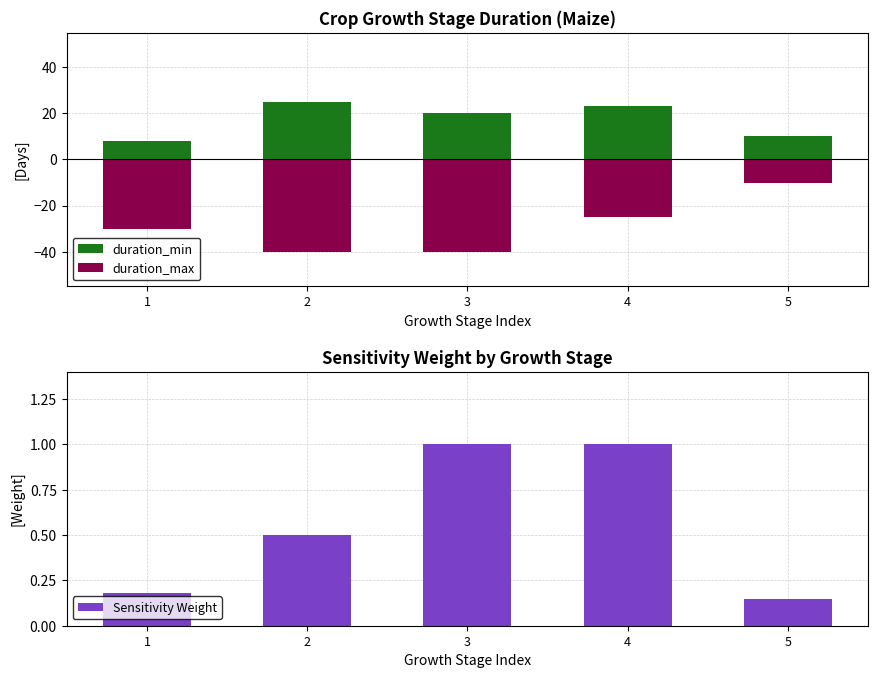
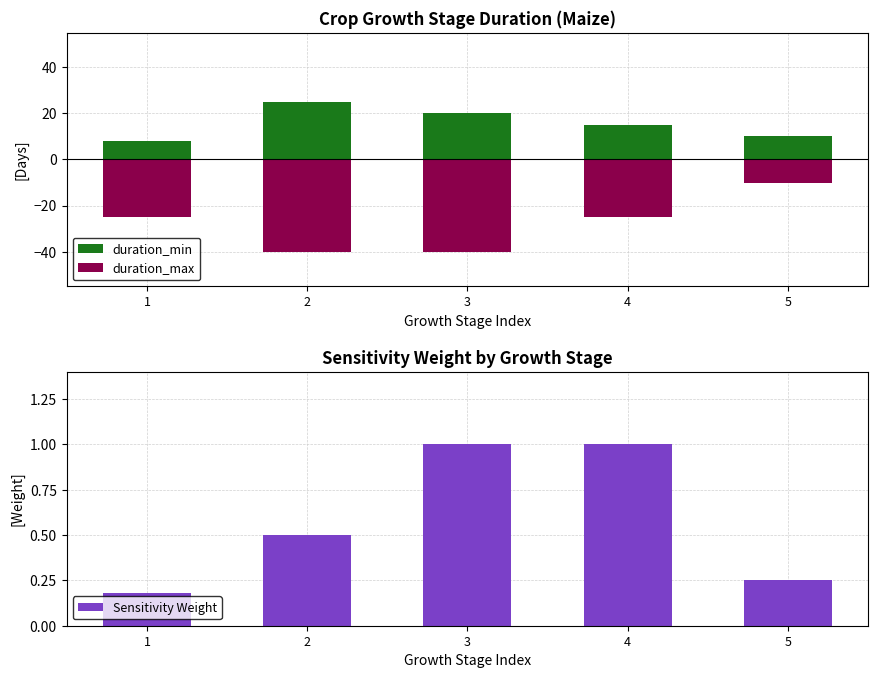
  {
    "Crop Growth Stage Duration (Maize)": {
      "duration_min": {
        "1": 8,
        "2": 25,
        "3": 20,
-       "4": 23,
+       "4": 15,
        "5": 10
      },
      "duration_max": {
-       "1": -30,
+       "1": -25,
        "2": -40,
        "3": -40,
        "4": -25,
        "5": -10
      }
    },
    "Sensitivity Weight by Growth Stage": {
      "1": 0.18,
      "2": 0.50,
      "3": 1.00,
      "4": 1.00,
-     "5": 0.15
+     "5": 0.25
    }
  }
